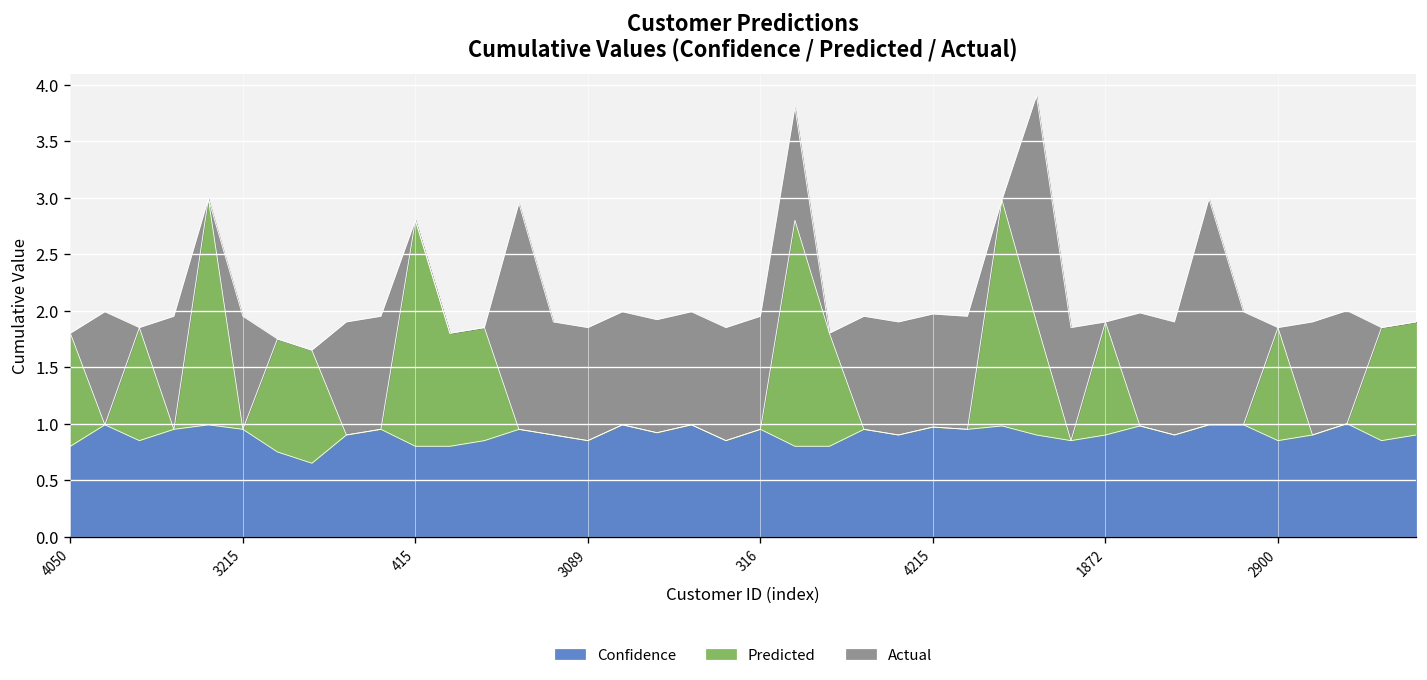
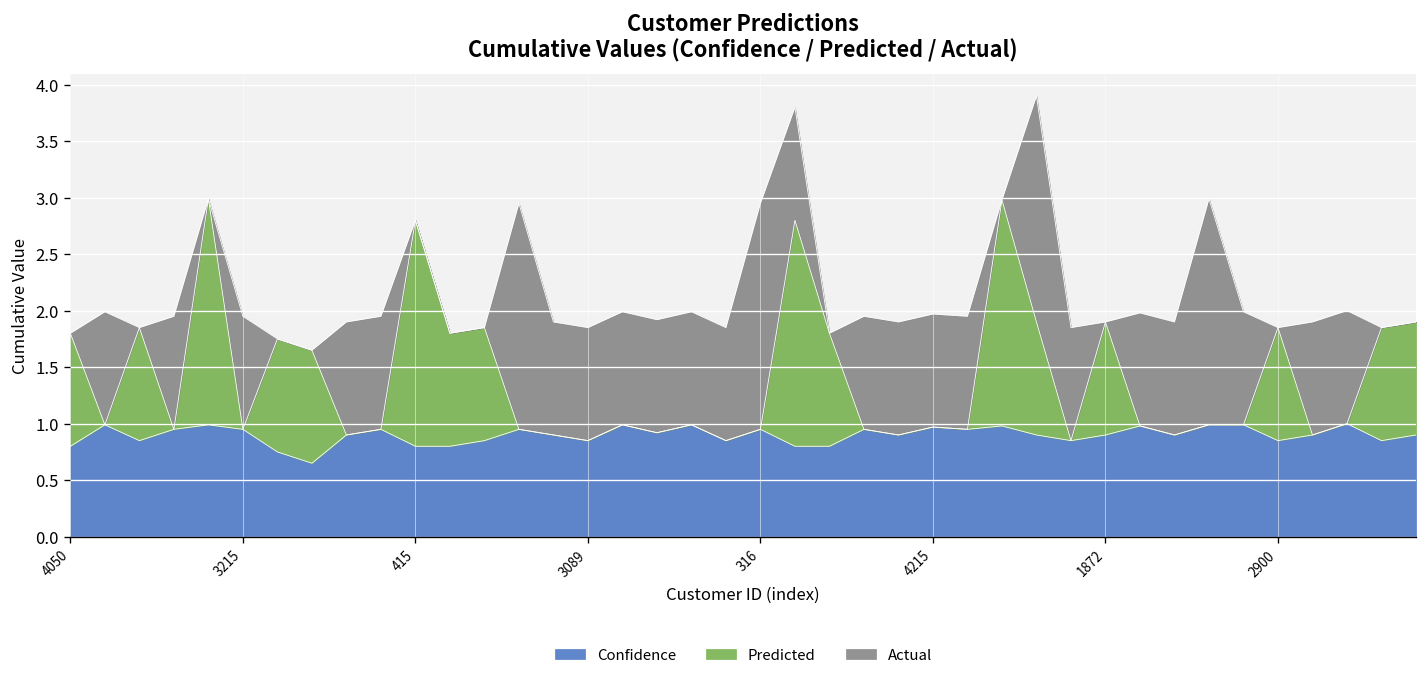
  {
    "Confidence": {
      "4050": 0.8,
      "415": 0.8,
      "1872": 0.9,
      "2900": 0.9
    },
    "Actual": {
      "3215": 1,
      "3089": 1,
-     "316": 1,
+     "316": 2,
      "4215": 1
    }
  }
